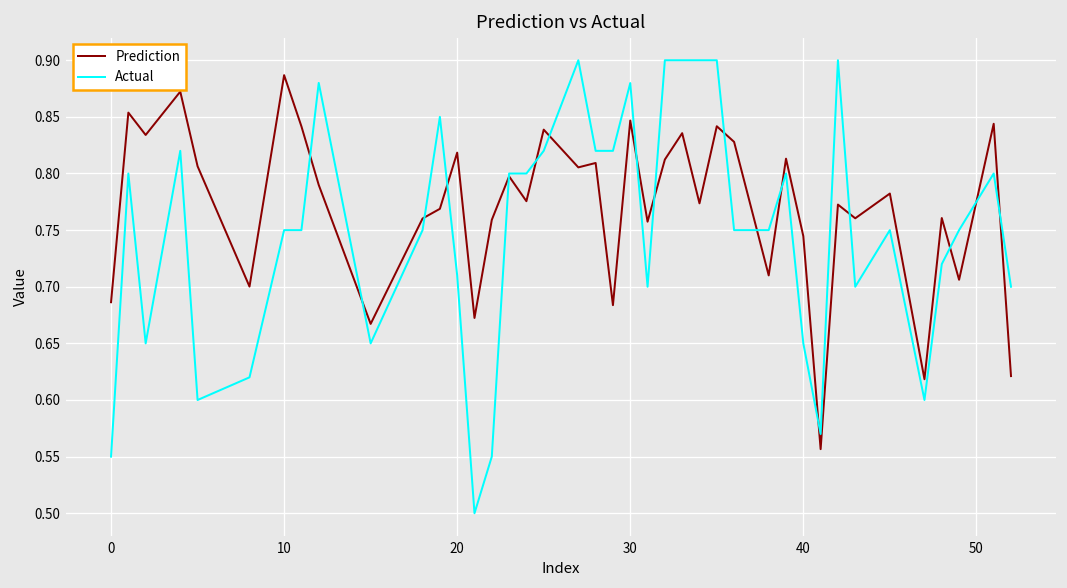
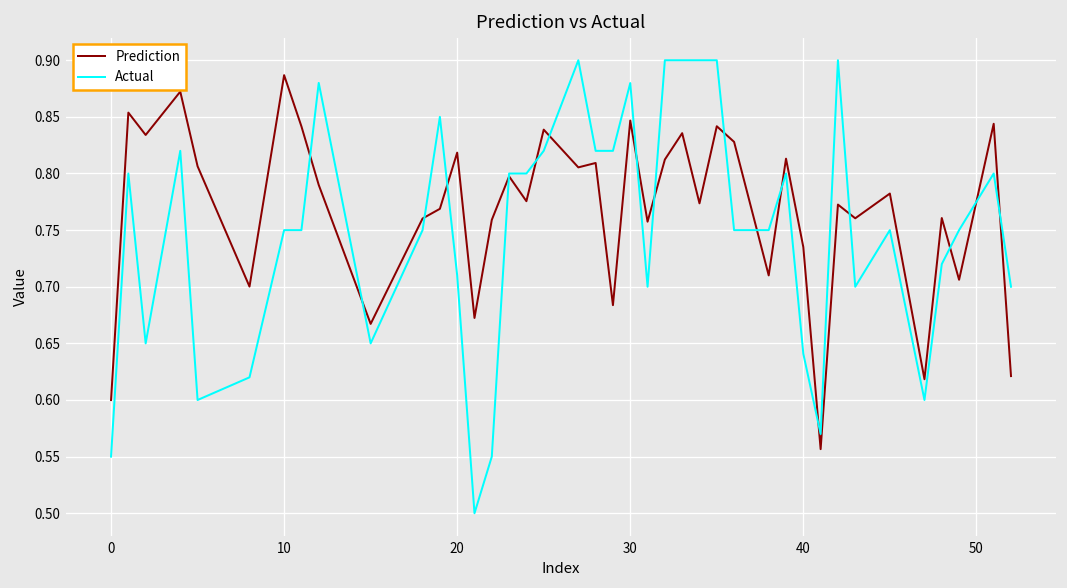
  {
    "Prediction": {
-     "0": 0.69,
+     "0": 0.60,
      "10": 0.89,
      "20": 0.82,
      "30": 0.85,
-     "40": 0.74
+     "40": 0.73
    },
    "Actual": {
      "0": 0.55,
      "10": 0.75,
      "20": 0.71,
      "30": 0.88,
-     "40": 0.65
+     "40": 0.64
    }
  }
